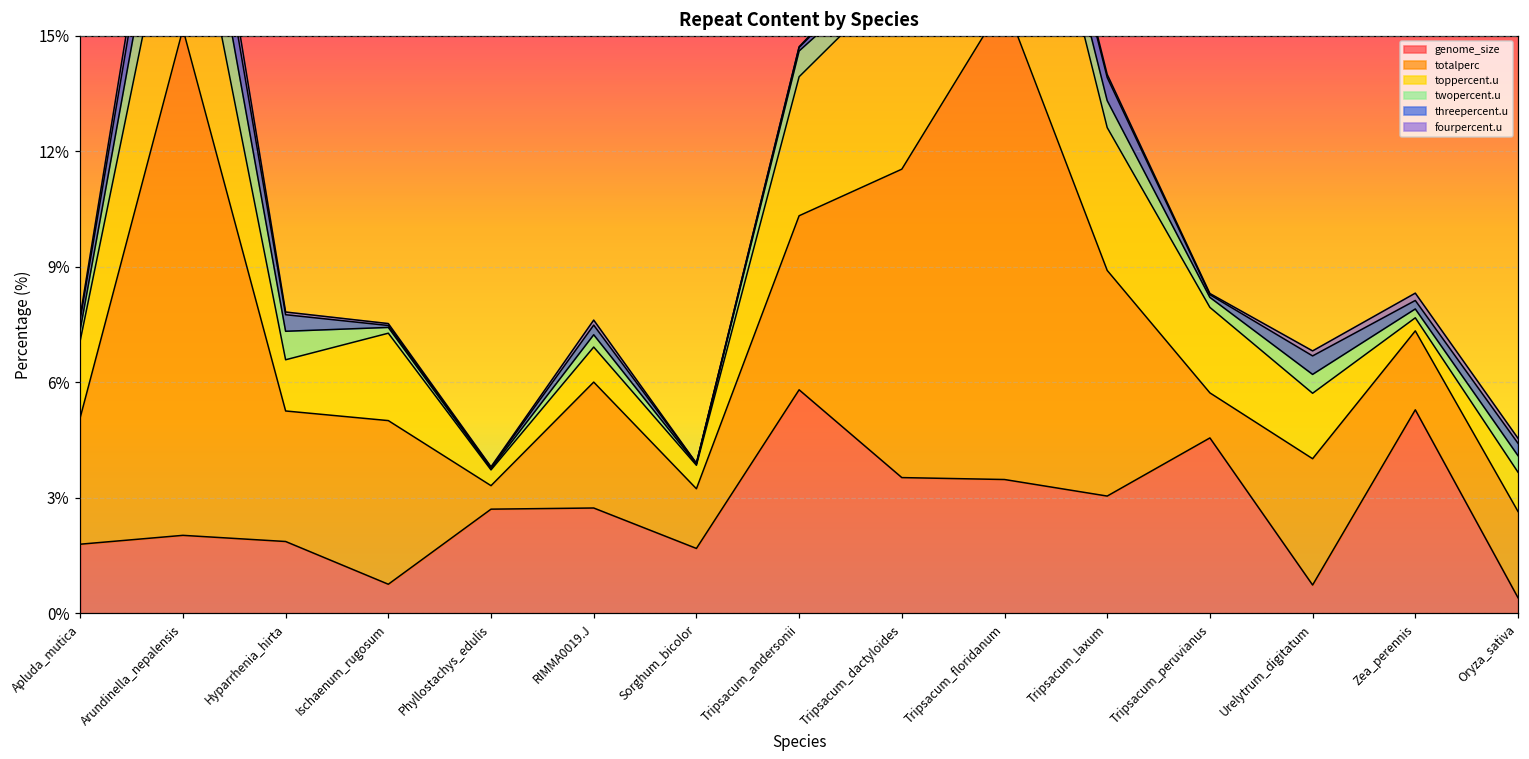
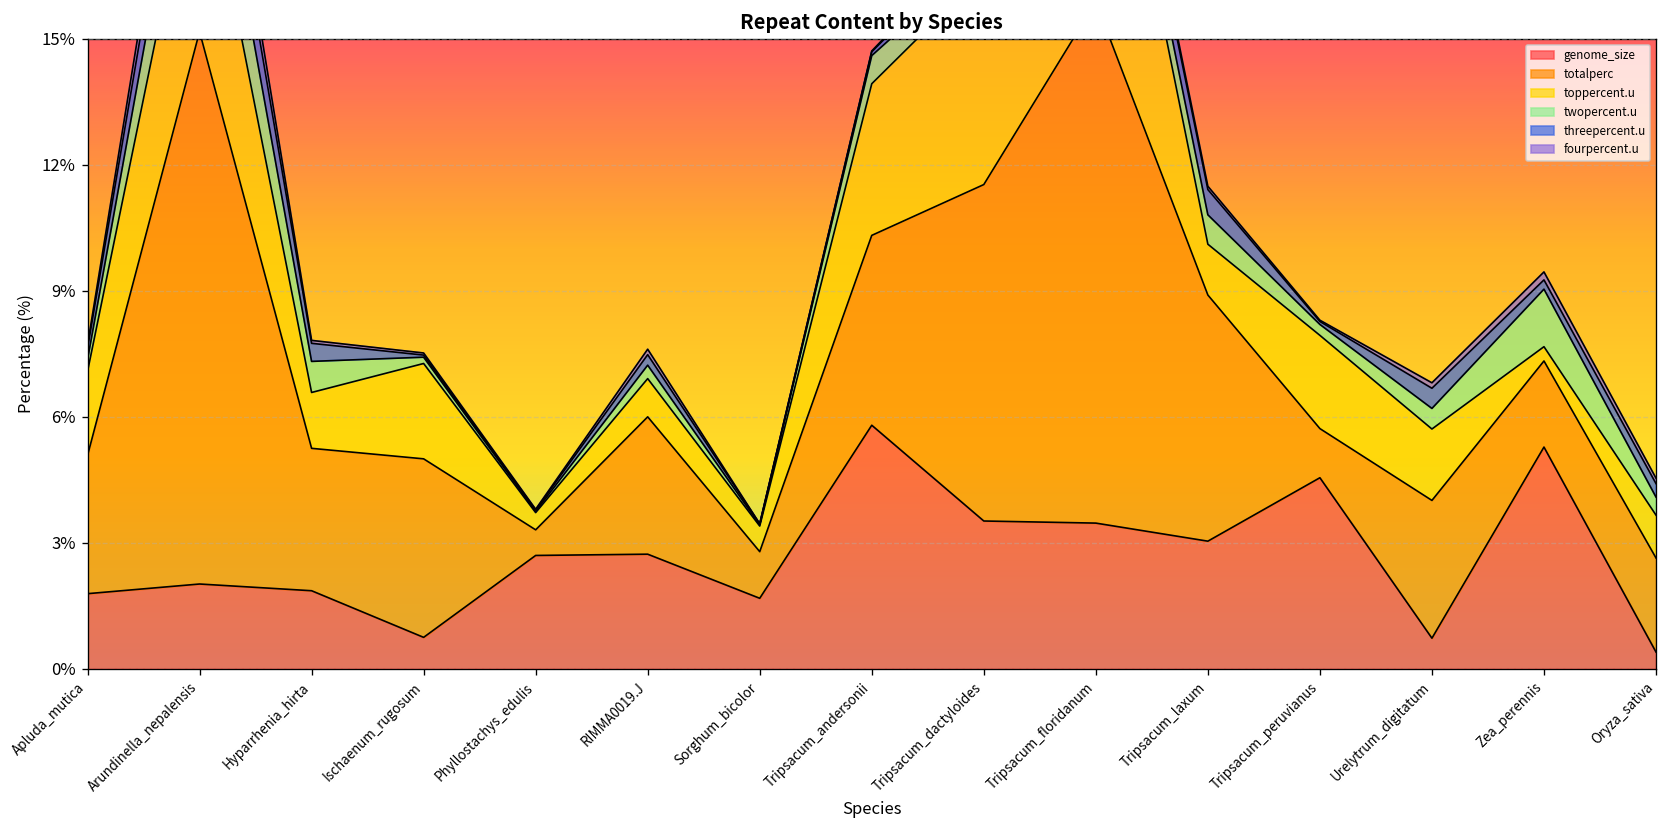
  {
    "genome_size": {
      "Apluda_mutica": "1.8%",
      "Arundinella_nepalensis": "2.0%",
      "Hyparrhenia_hirta": "1.9%",
      "Ischaenum_rugosum": "0.8%",
      "Phyllostachys_edulis": "2.7%",
      "RIMMA0019.J": "2.7%",
      "Sorghum_bicolor": "1.7%",
      "Tripsacum_andersonii": "5.8%",
      "Tripsacum_dactyloides": "3.5%",
      "Tripsacum_floridanum": "3.5%",
      "Tripsacum_laxum": "3.0%",
      "Tripsacum_peruvianus": "4.6%",
      "Urelytrum_digitatum": "0.7%",
      "Zea_perennis": "5.3%",
      "Oryza_sativa": "0.4%"
    },
    "totalperc": {
      "Apluda_mutica": "3.3%",
      "Hyparrhenia_hirta": "3.4%",
      "Ischaenum_rugosum": "4.3%",
      "Phyllostachys_edulis": "0.6%",
      "RIMMA0019.J": "3.3%",
-     "Sorghum_bicolor": "1.6%",
+     "Sorghum_bicolor": "1.1%",
      "Tripsacum_andersonii": "4.5%",
      "Tripsacum_dactyloides": "8.0%",
      "Tripsacum_laxum": "5.9%",
      "Tripsacum_peruvianus": "1.2%",
      "Urelytrum_digitatum": "3.3%",
      "Zea_perennis": "2.1%",
      "Oryza_sativa": "2.2%"
    },
    "toppercent.u": {
      "Apluda_mutica": "2.0%",
      "Hyparrhenia_hirta": "1.3%",
      "Ischaenum_rugosum": "2.3%",
      "RIMMA0019.J": "0.9%",
      "Tripsacum_andersonii": "3.6%",
-     "Tripsacum_laxum": "3.7%",
+     "Tripsacum_laxum": "1.2%",
      "Tripsacum_peruvianus": "2.2%",
      "Urelytrum_digitatum": "1.7%",
      "Zea_perennis": "0.3%",
      "Oryza_sativa": "1.0%"
    },
    "twopercent.u": {
      "Apluda_mutica": "0.3%",
      "Hyparrhenia_hirta": "0.7%",
      "RIMMA0019.J": "0.3%",
      "Tripsacum_andersonii": "0.7%",
      "Tripsacum_laxum": "0.7%",
      "Urelytrum_digitatum": "0.5%",
-     "Zea_perennis": "0.2%",
+     "Zea_perennis": "1.4%",
      "Oryza_sativa": "0.4%"
    },
    "threepercent.u": {
      "Apluda_mutica": "0.3%",
      "RIMMA0019.J": "0.3%",
      "Tripsacum_laxum": "0.6%",
      "Urelytrum_digitatum": "0.5%",
      "Zea_perennis": "0.2%",
      "Oryza_sativa": "0.3%"
    },
    "fourpercent.u": {
      "Apluda_mutica": "0.1%",
      "RIMMA0019.J": "0.1%",
      "Tripsacum_laxum": "0.1%",
      "Urelytrum_digitatum": "0.1%",
      "Zea_perennis": "0.2%",
      "Oryza_sativa": "0.1%"
    }
  }
